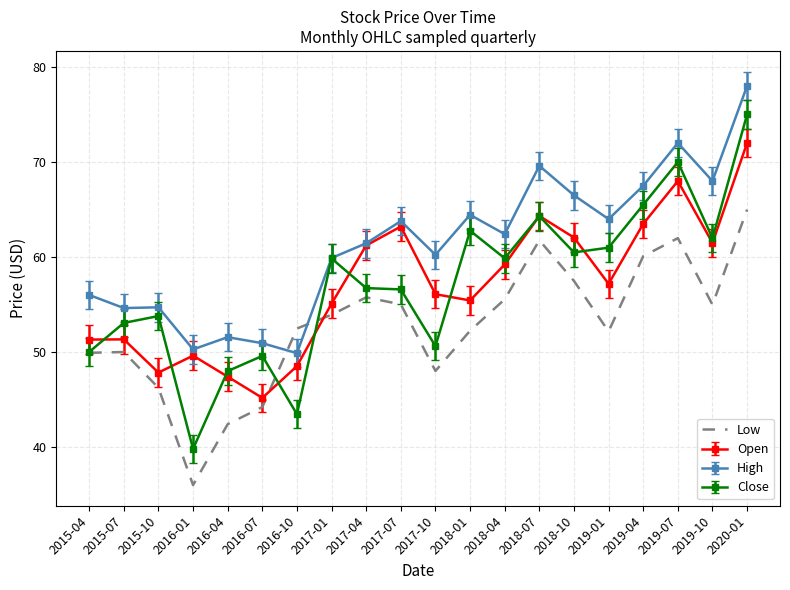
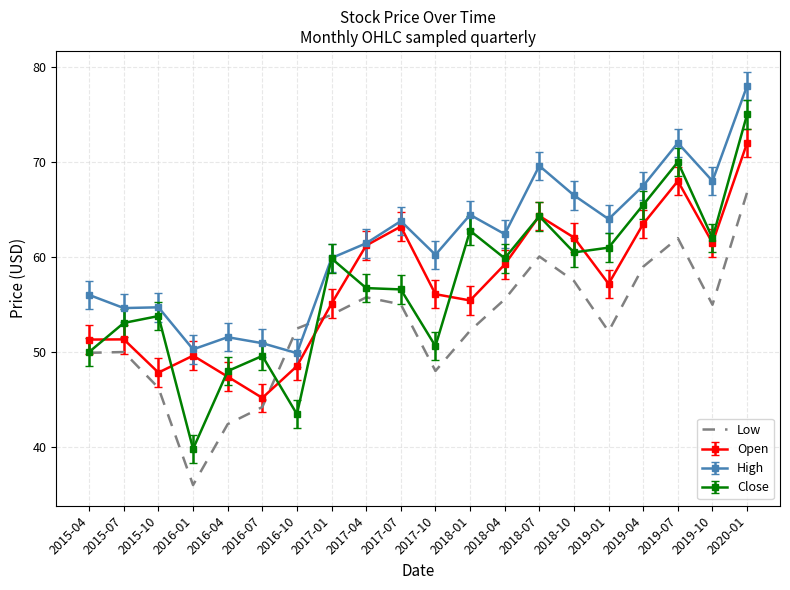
  {
    "Low": {
      "2016-01": 36,
      "2016-04": 42,
      "2016-07": 44,
      "2016-10": 53,
      "2017-01": 54,
      "2017-04": 56,
      "2017-10": 48,
      "2018-01": 52,
      "2018-04": 56,
-     "2018-07": 62,
+     "2018-07": 60,
      "2018-10": 58,
      "2019-01": 52,
-     "2019-04": 60,
+     "2019-04": 59,
      "2019-07": 62,
      "2019-10": 55,
-     "2020-01": 65
+     "2020-01": 67
    }
  }
